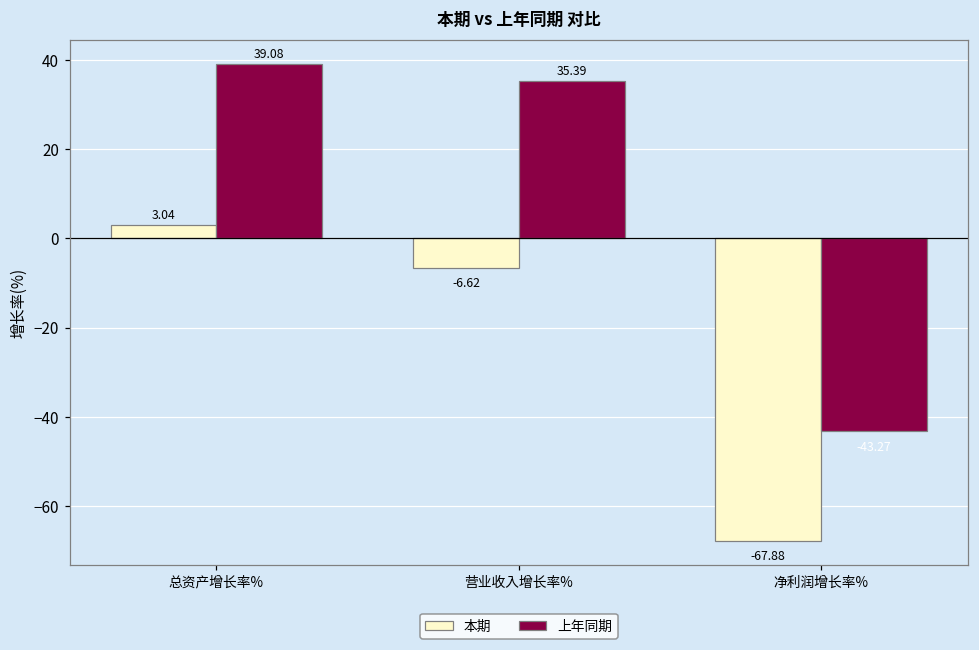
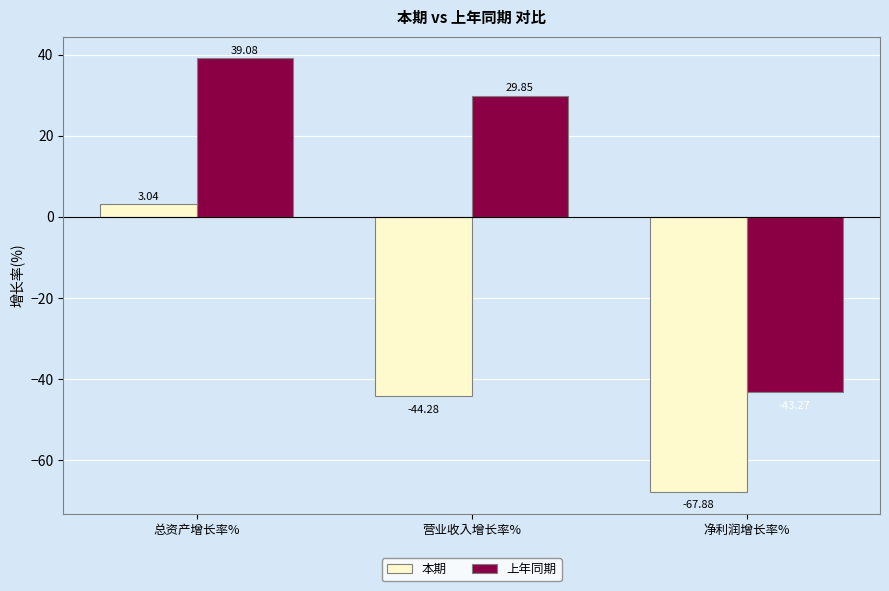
  {
    "本期": {
      "总资产增长率%": 3.04,
-     "营业收入增长率%": -6.62,
+     "营业收入增长率%": -44.28,
      "净利润增长率%": -67.88
    },
    "上年同期": {
      "总资产增长率%": 39.08,
-     "营业收入增长率%": 35.39
+     "营业收入增长率%": 29.85
    }
  }
